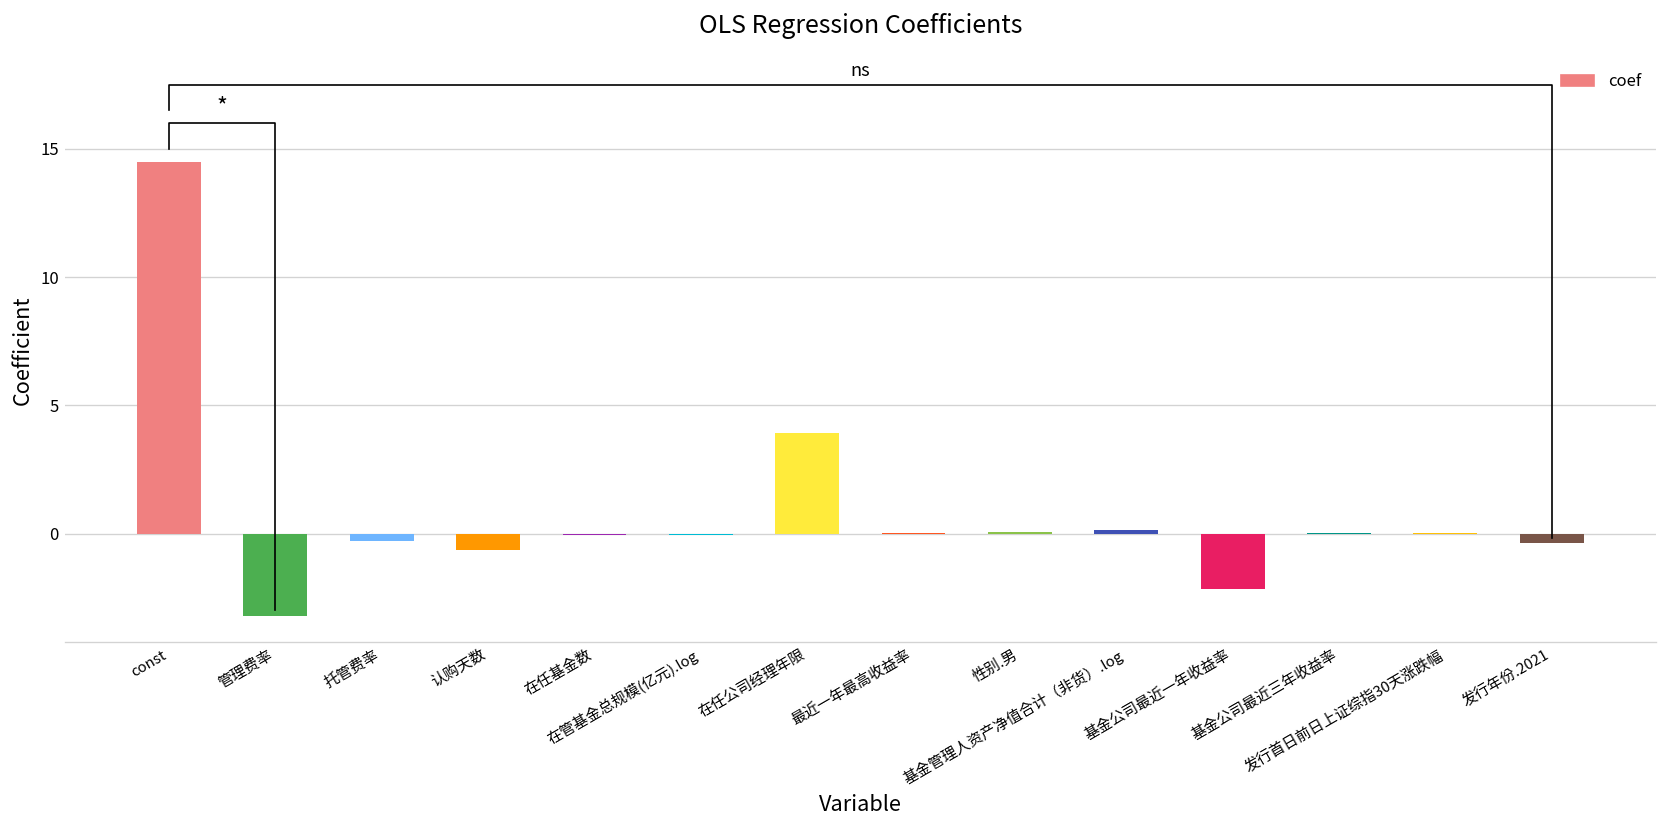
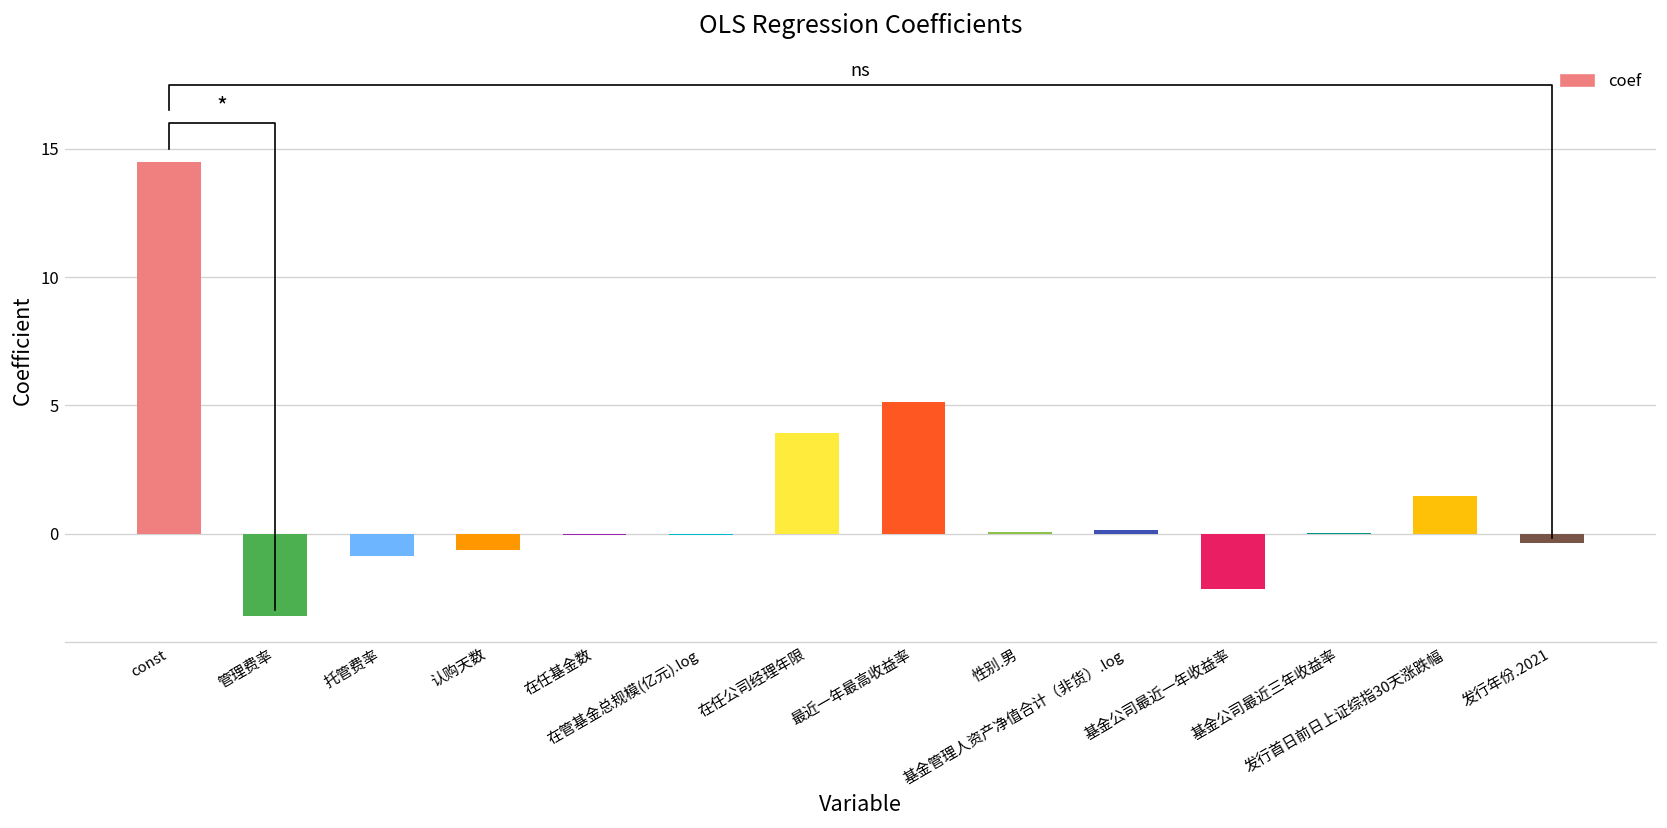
  {
    "coef": {
      "const": 14.5,
      "管理费率": -3.2,
-     "托管费率": -0.3,
+     "托管费率": -0.9,
      "认购天数": -0.6,
      "在任公司经理年限": 3.9,
-     "最近一年最高收益率": 0.0,
+     "最近一年最高收益率": 5.1,
      "基金管理人资产净值合计（非货）.log": 0.1,
      "基金公司最近一年收益率": -2.2,
-     "发行首日前日上证综指30天涨跌幅": 0.0,
+     "发行首日前日上证综指30天涨跌幅": 1.5,
      "发行年份.2021": -0.4
    }
  }
